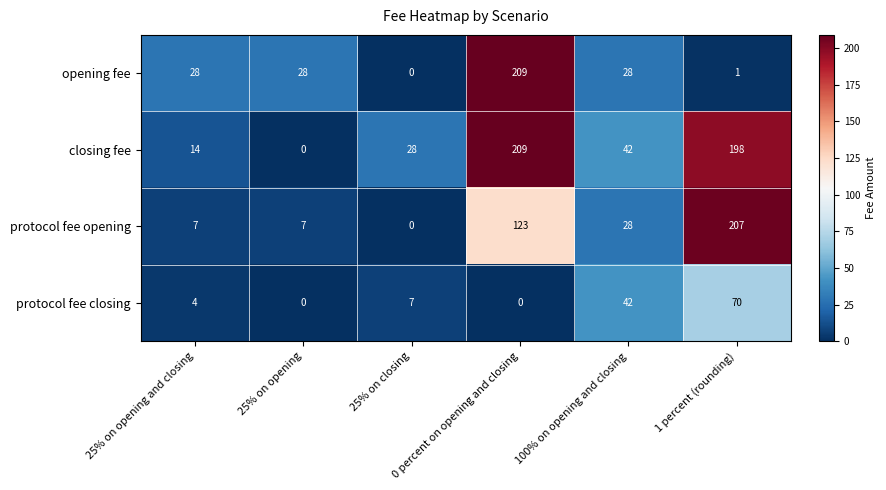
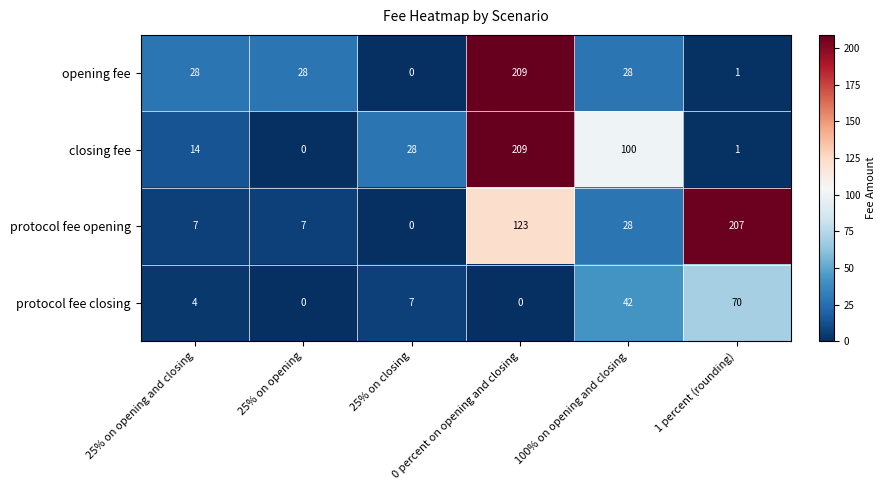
  {
    "opening fee": {
      "25% on opening and closing": 28,
      "25% on opening": 28,
      "25% on closing": 0,
      "0 percent on opening and closing": 209,
      "100% on opening and closing": 28,
      "1 percent (rounding)": 1
    },
    "closing fee": {
      "25% on opening and closing": 14,
      "25% on opening": 0,
      "25% on closing": 28,
      "0 percent on opening and closing": 209,
-     "100% on opening and closing": 42,
-     "1 percent (rounding)": 198
+     "100% on opening and closing": 100,
+     "1 percent (rounding)": 1
    },
    "protocol fee opening": {
      "25% on opening and closing": 7,
      "25% on opening": 7,
      "25% on closing": 0,
      "0 percent on opening and closing": 123,
      "100% on opening and closing": 28,
      "1 percent (rounding)": 207
    },
    "protocol fee closing": {
      "25% on opening and closing": 4,
      "25% on opening": 0,
      "25% on closing": 7,
      "0 percent on opening and closing": 0,
      "100% on opening and closing": 42,
      "1 percent (rounding)": 70
    }
  }
